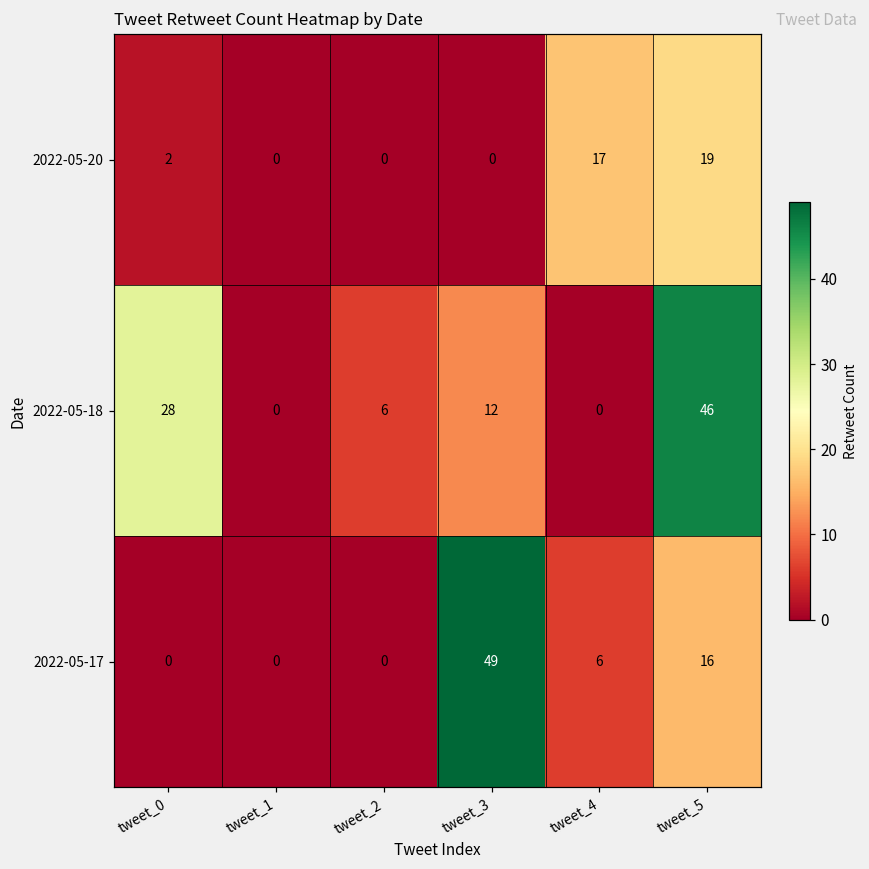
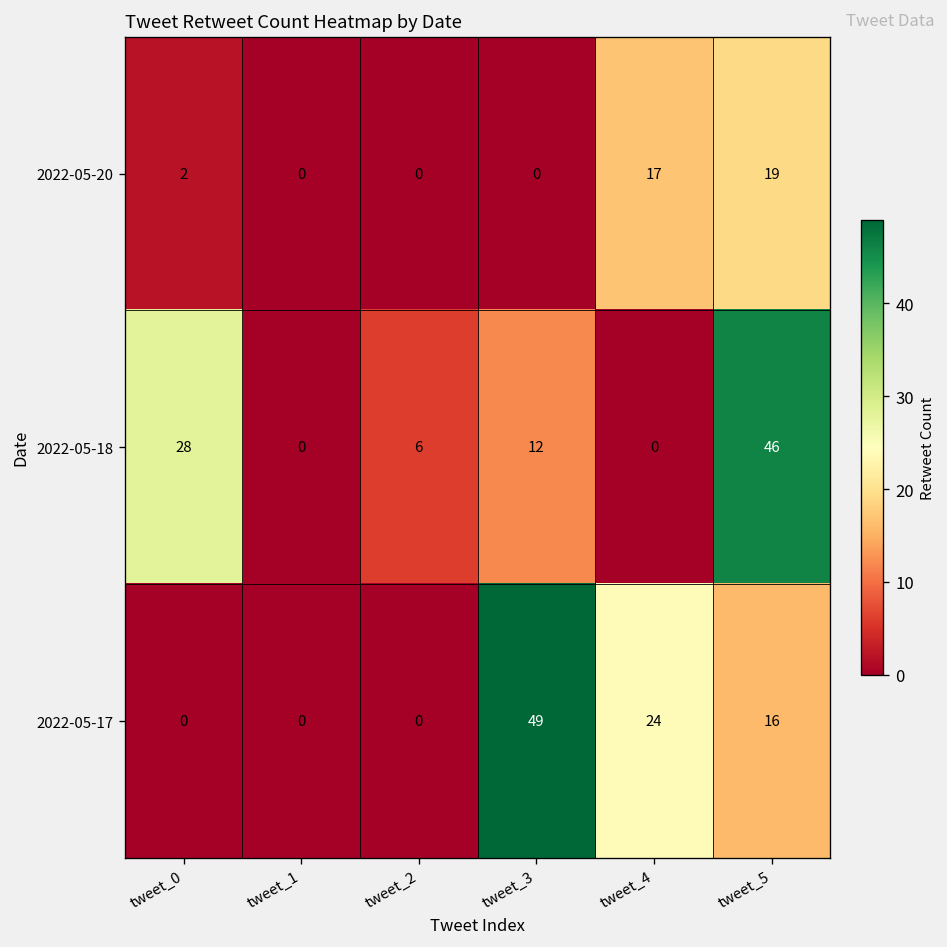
  {
    "2022-05-20": {
      "tweet_0": 2,
      "tweet_1": 0,
      "tweet_2": 0,
      "tweet_3": 0,
      "tweet_4": 17,
      "tweet_5": 19
    },
    "2022-05-18": {
      "tweet_0": 28,
      "tweet_1": 0,
      "tweet_2": 6,
      "tweet_3": 12,
      "tweet_4": 0,
      "tweet_5": 46
    },
    "2022-05-17": {
      "tweet_0": 0,
      "tweet_1": 0,
      "tweet_2": 0,
      "tweet_3": 49,
-     "tweet_4": 6,
+     "tweet_4": 24,
      "tweet_5": 16
    }
  }
